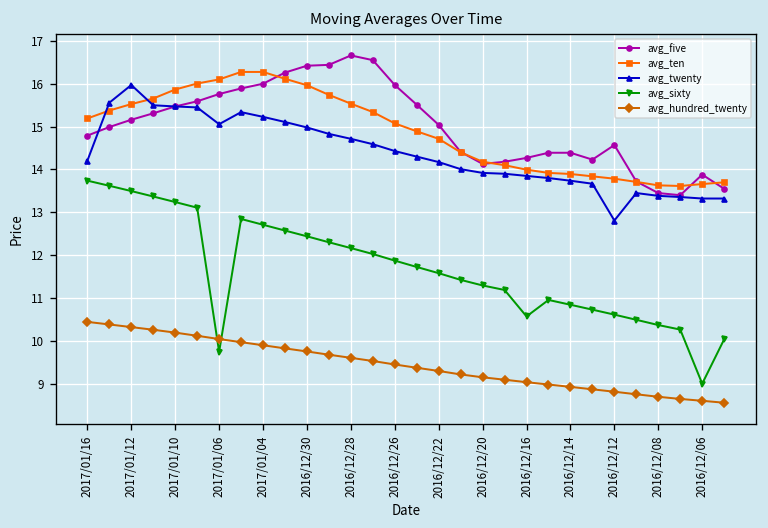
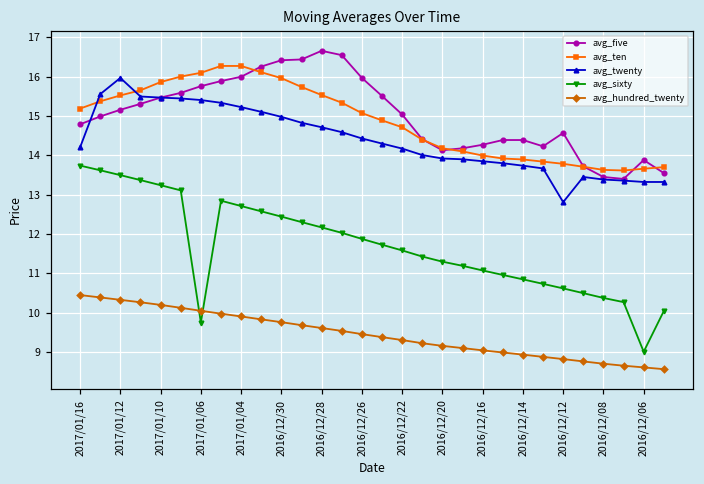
  {
    "avg_five": {
      "2017/01/16": 14.8,
      "2017/01/12": 15.2,
      "2017/01/06": 15.8,
      "2017/01/04": 16.0,
      "2016/12/30": 16.4,
      "2016/12/28": 16.7,
      "2016/12/26": 16.0,
      "2016/12/22": 15.0,
      "2016/12/16": 14.3,
      "2016/12/14": 14.4,
      "2016/12/12": 14.6,
      "2016/12/06": 13.9
    },
    "avg_twenty": {
      "2017/01/16": 14.2,
      "2017/01/12": 16.0,
-     "2017/01/06": 15.1,
+     "2017/01/06": 15.4,
      "2017/01/04": 15.2,
      "2016/12/30": 15.0,
      "2016/12/28": 14.7,
      "2016/12/26": 14.4,
      "2016/12/22": 14.2,
      "2016/12/20": 13.9,
      "2016/12/16": 13.9,
      "2016/12/14": 13.7,
      "2016/12/12": 12.8,
      "2016/12/06": 13.3
    },
    "avg_sixty": {
      "2017/01/16": 13.7,
      "2017/01/12": 13.5,
      "2017/01/10": 13.2,
      "2017/01/06": 9.7,
      "2017/01/04": 12.7,
      "2016/12/30": 12.4,
      "2016/12/28": 12.2,
      "2016/12/26": 11.9,
      "2016/12/22": 11.6,
      "2016/12/20": 11.3,
-     "2016/12/16": 10.6,
+     "2016/12/16": 11.1,
      "2016/12/14": 10.8,
      "2016/12/12": 10.6,
      "2016/12/08": 10.4,
      "2016/12/06": 9.0
    }
  }
